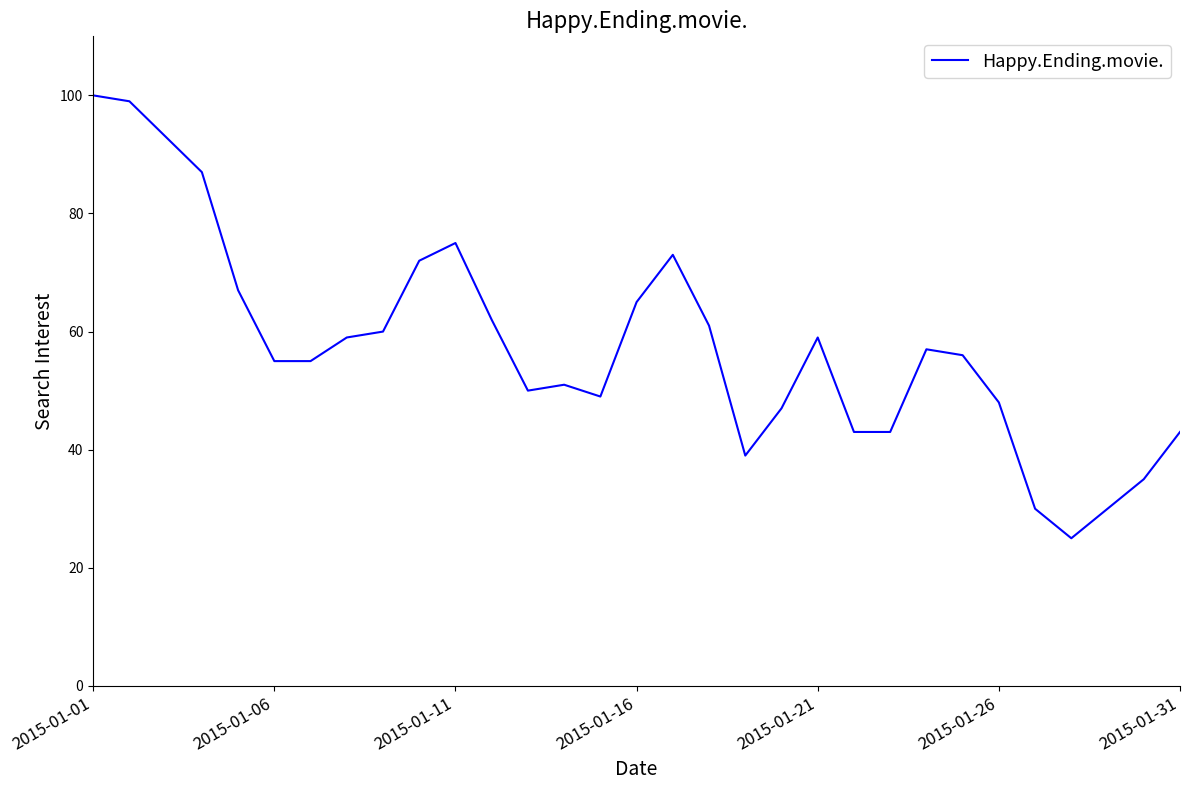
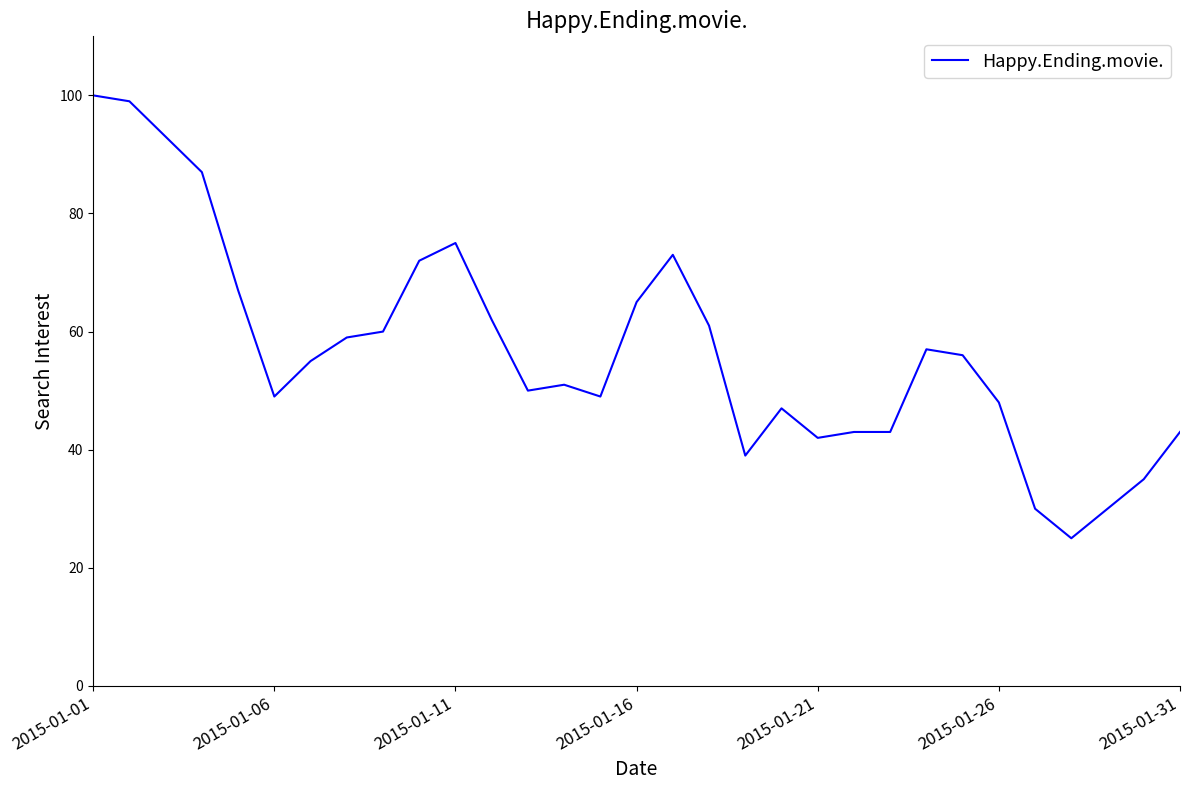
  {
    "2015-01-01": 100,
-   "2015-01-06": 55,
+   "2015-01-06": 49,
    "2015-01-11": 75,
    "2015-01-16": 65,
-   "2015-01-21": 59,
+   "2015-01-21": 42,
    "2015-01-26": 48,
    "2015-01-31": 43
  }
